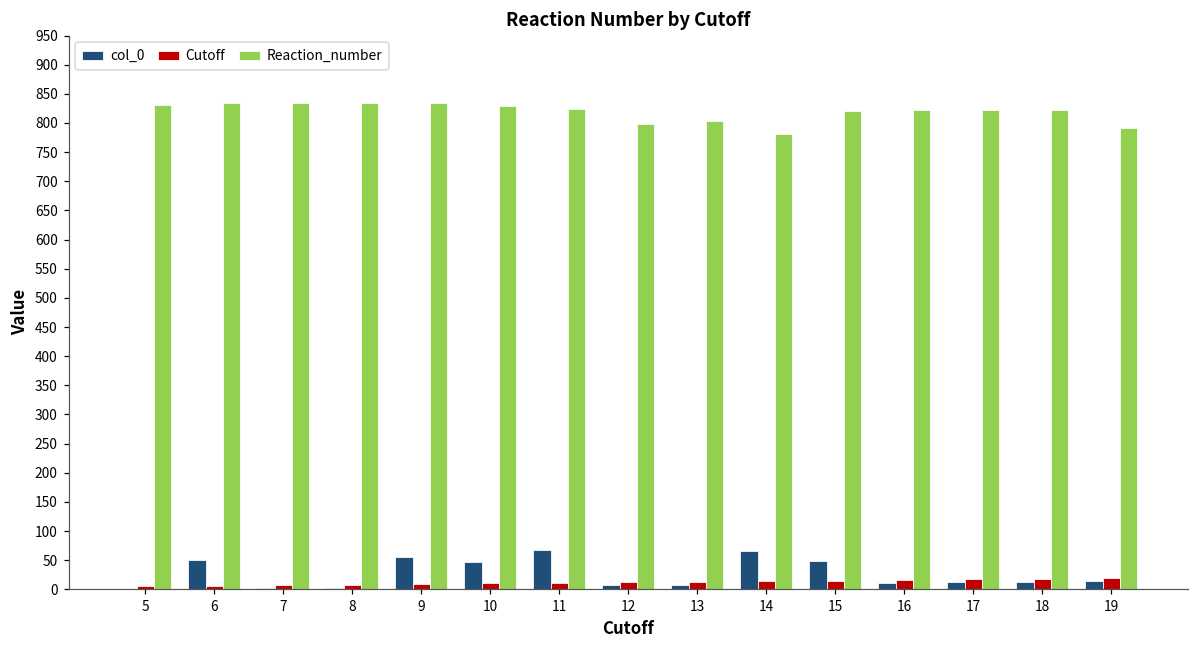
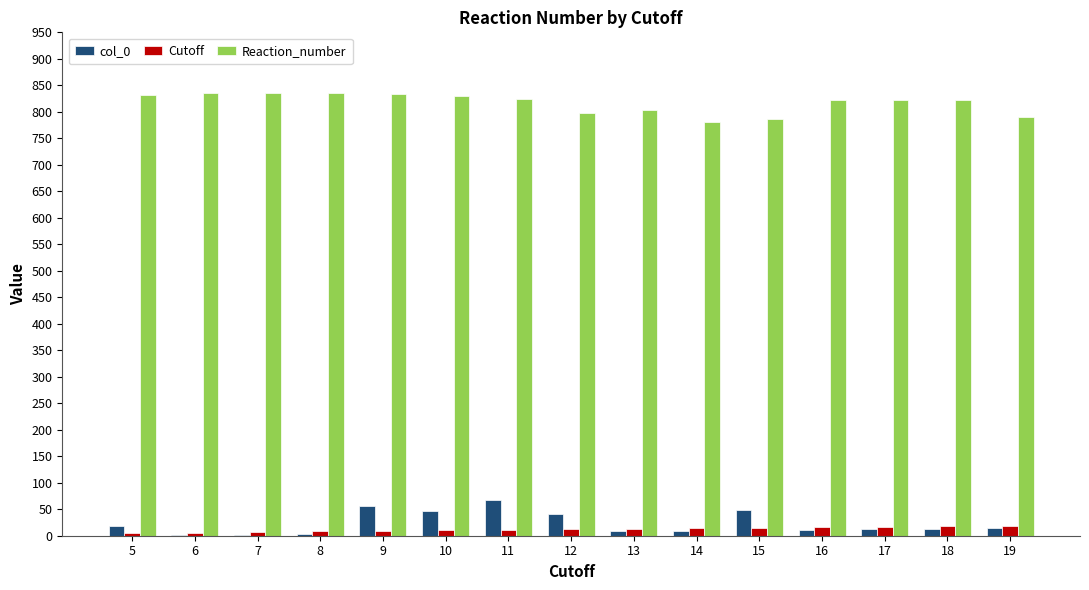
  {
    "col_0": {
-     "5": 0,
-     "6": 50,
+     "5": 20,
+     "6": 0,
      "9": 60,
      "10": 50,
      "11": 70,
-     "12": 10,
+     "12": 40,
      "13": 10,
-     "14": 70,
+     "14": 10,
      "15": 50,
      "16": 10,
      "17": 10,
      "18": 10,
      "19": 10
    },
    "Cutoff": {
      "5": 10,
      "6": 10,
      "7": 10,
      "8": 10,
      "9": 10,
      "10": 10,
      "11": 10,
      "12": 10,
      "13": 10,
      "14": 10,
      "15": 20,
      "16": 20,
      "17": 20,
      "18": 20,
      "19": 20
    },
    "Reaction_number": {
      "5": 830,
      "6": 840,
      "7": 840,
      "8": 840,
      "9": 830,
      "10": 830,
      "11": 820,
      "12": 800,
      "13": 800,
      "14": 780,
-     "15": 820,
+     "15": 790,
      "16": 820,
      "17": 820,
      "18": 820,
      "19": 790
    }
  }
